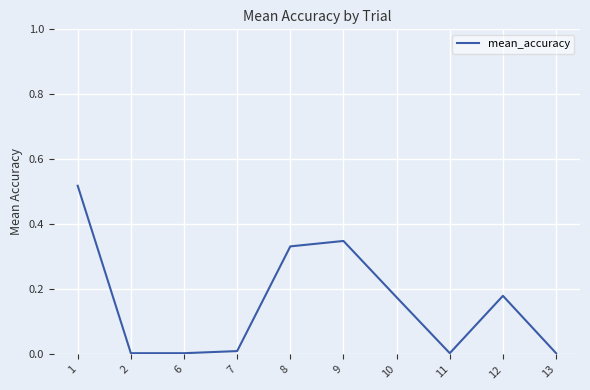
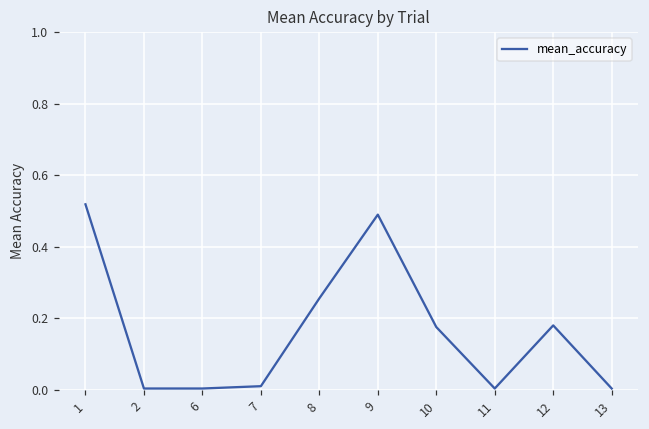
  {
    "1": 0.52,
    "2": 0.00,
    "6": 0.00,
    "7": 0.01,
-   "8": 0.33,
-   "9": 0.35,
+   "8": 0.26,
+   "9": 0.49,
    "10": 0.18,
    "11": 0.00,
    "12": 0.18,
    "13": 0.00
  }
